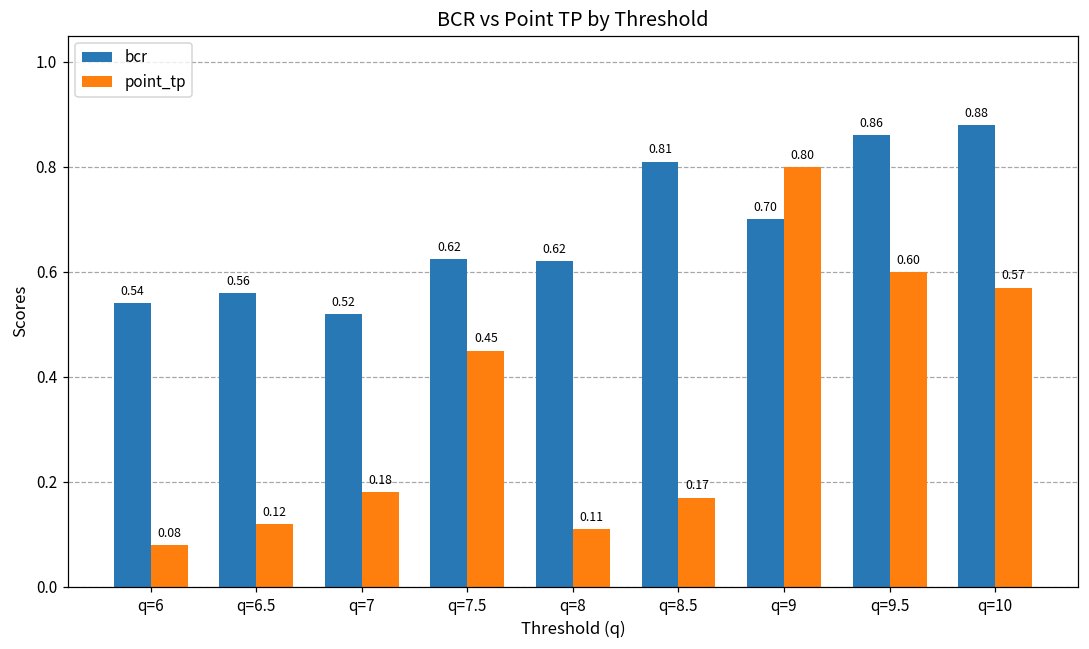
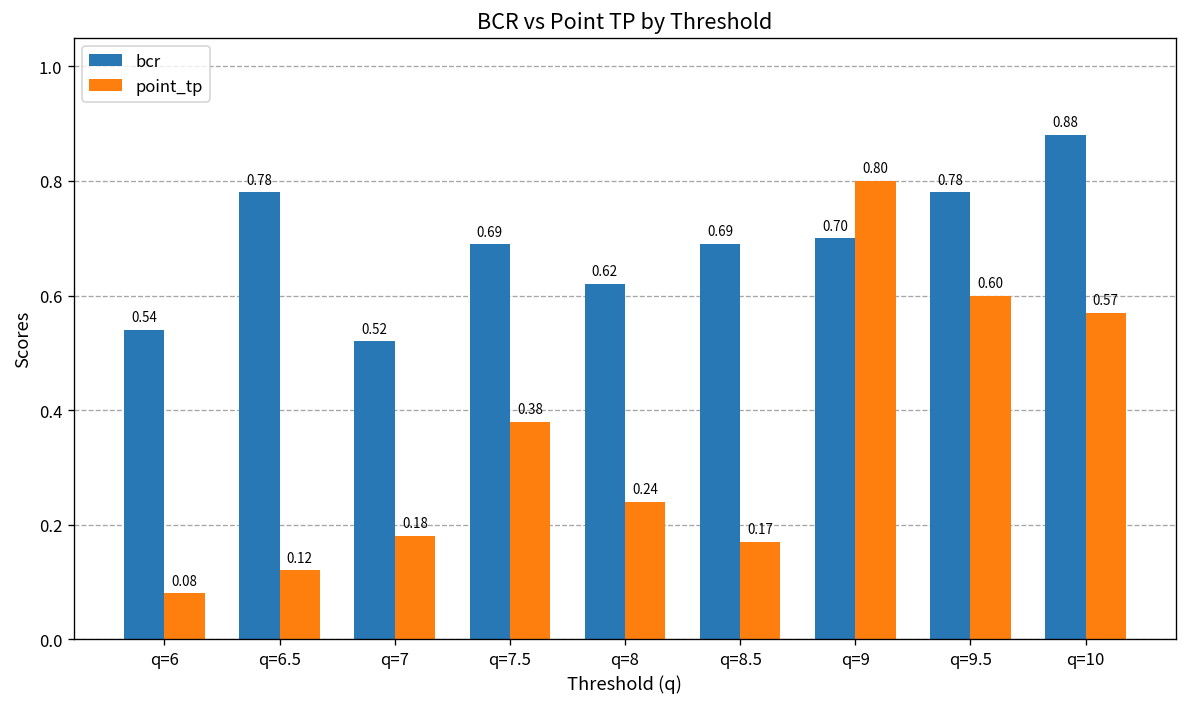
  {
    "bcr": {
      "q=6": 0.54,
-     "q=6.5": 0.56,
+     "q=6.5": 0.78,
      "q=7": 0.52,
-     "q=7.5": 0.62,
+     "q=7.5": 0.69,
      "q=8": 0.62,
-     "q=8.5": 0.81,
+     "q=8.5": 0.69,
      "q=9": 0.70,
-     "q=9.5": 0.86,
+     "q=9.5": 0.78,
      "q=10": 0.88
    },
    "point_tp": {
      "q=6": 0.08,
      "q=6.5": 0.12,
      "q=7": 0.18,
-     "q=7.5": 0.45,
-     "q=8": 0.11,
+     "q=7.5": 0.38,
+     "q=8": 0.24,
      "q=8.5": 0.17,
      "q=9": 0.80,
      "q=9.5": 0.60,
      "q=10": 0.57
    }
  }
